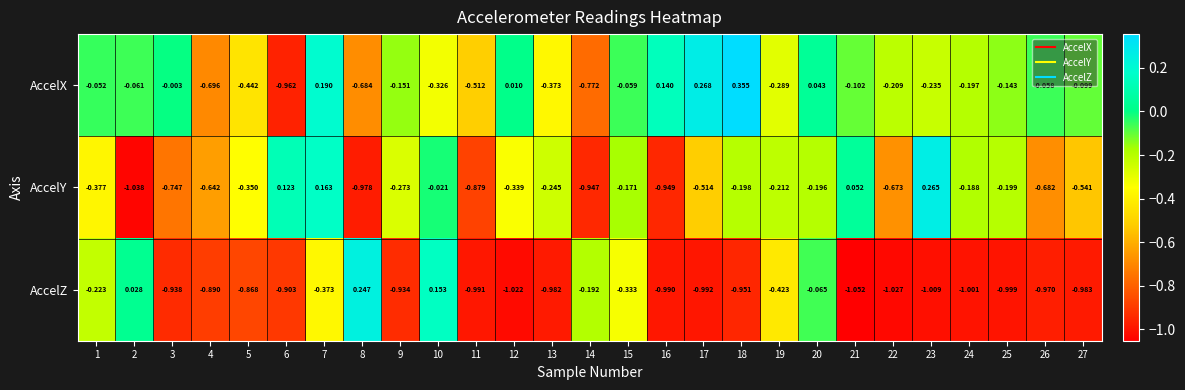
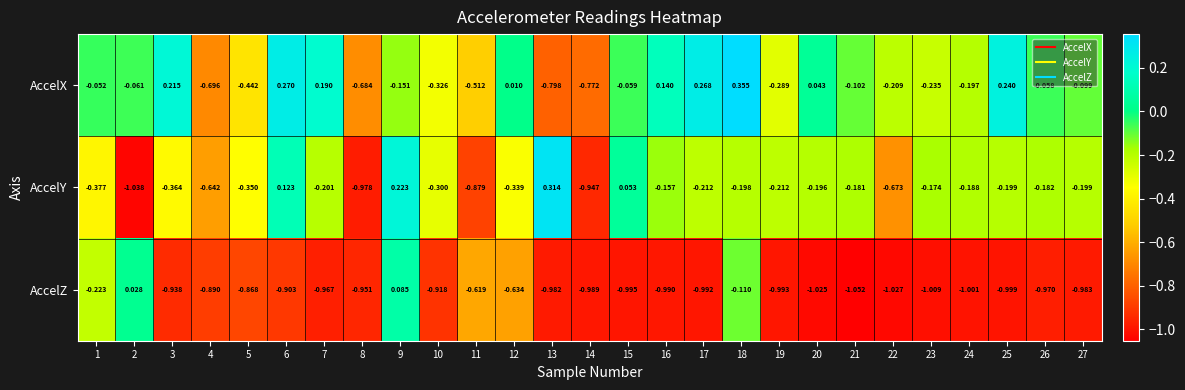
  {
    "AccelX": {
      "1": -0.052,
      "2": -0.061,
-     "3": -0.003,
+     "3": 0.215,
      "4": -0.696,
      "5": -0.442,
-     "6": -0.962,
+     "6": 0.270,
      "7": 0.190,
      "8": -0.684,
      "9": -0.151,
      "10": -0.326,
      "11": -0.512,
      "12": 0.010,
-     "13": -0.373,
+     "13": -0.798,
      "14": -0.772,
      "15": -0.059,
      "16": 0.140,
      "17": 0.268,
      "18": 0.355,
      "19": -0.289,
      "20": 0.043,
      "21": -0.102,
      "22": -0.209,
      "23": -0.235,
      "24": -0.197,
-     "25": -0.143
+     "25": 0.240
    },
    "AccelY": {
      "1": -0.377,
      "2": -1.038,
-     "3": -0.747,
+     "3": -0.364,
      "4": -0.642,
      "5": -0.350,
      "6": 0.123,
-     "7": 0.163,
+     "7": -0.201,
      "8": -0.978,
-     "9": -0.273,
-     "10": -0.021,
+     "9": 0.223,
+     "10": -0.300,
      "11": -0.879,
      "12": -0.339,
-     "13": -0.245,
+     "13": 0.314,
      "14": -0.947,
-     "15": -0.171,
-     "16": -0.949,
-     "17": -0.514,
+     "15": 0.053,
+     "16": -0.157,
+     "17": -0.212,
      "18": -0.198,
      "19": -0.212,
      "20": -0.196,
-     "21": 0.052,
+     "21": -0.181,
      "22": -0.673,
-     "23": 0.265,
+     "23": -0.174,
      "24": -0.188,
      "25": -0.199,
-     "26": -0.682,
-     "27": -0.541
+     "26": -0.182,
+     "27": -0.199
    },
    "AccelZ": {
      "1": -0.223,
      "2": 0.028,
      "3": -0.938,
      "4": -0.890,
      "5": -0.868,
      "6": -0.903,
-     "7": -0.373,
-     "8": 0.247,
-     "9": -0.934,
-     "10": 0.153,
-     "11": -0.991,
-     "12": -1.022,
+     "7": -0.967,
+     "8": -0.951,
+     "9": 0.085,
+     "10": -0.918,
+     "11": -0.619,
+     "12": -0.634,
      "13": -0.982,
-     "14": -0.192,
-     "15": -0.333,
+     "14": -0.989,
+     "15": -0.995,
      "16": -0.990,
      "17": -0.992,
-     "18": -0.951,
-     "19": -0.423,
-     "20": -0.065,
+     "18": -0.110,
+     "19": -0.993,
+     "20": -1.025,
      "21": -1.052,
      "22": -1.027,
      "23": -1.009,
      "24": -1.001,
      "25": -0.999,
      "26": -0.970,
      "27": -0.983
    }
  }
